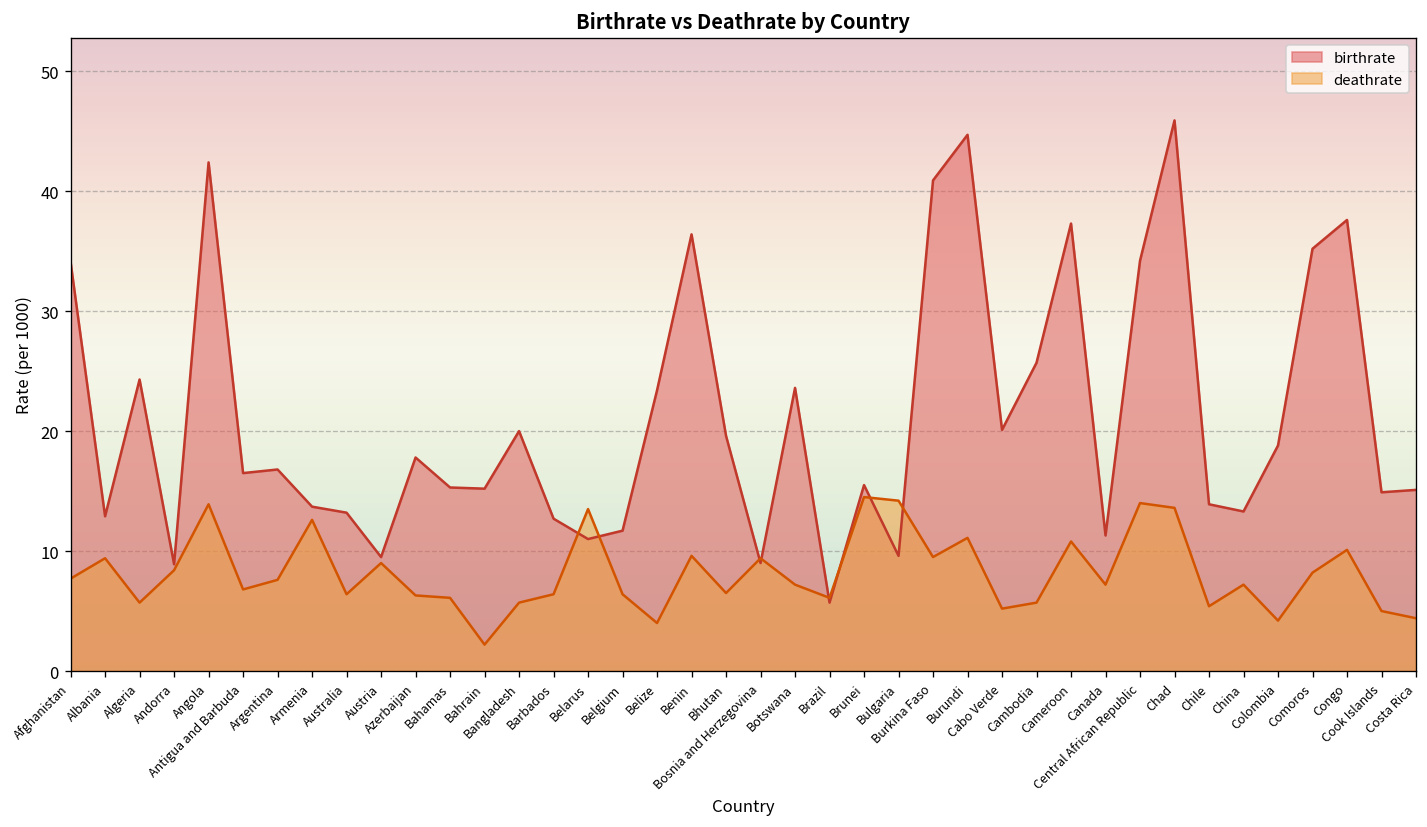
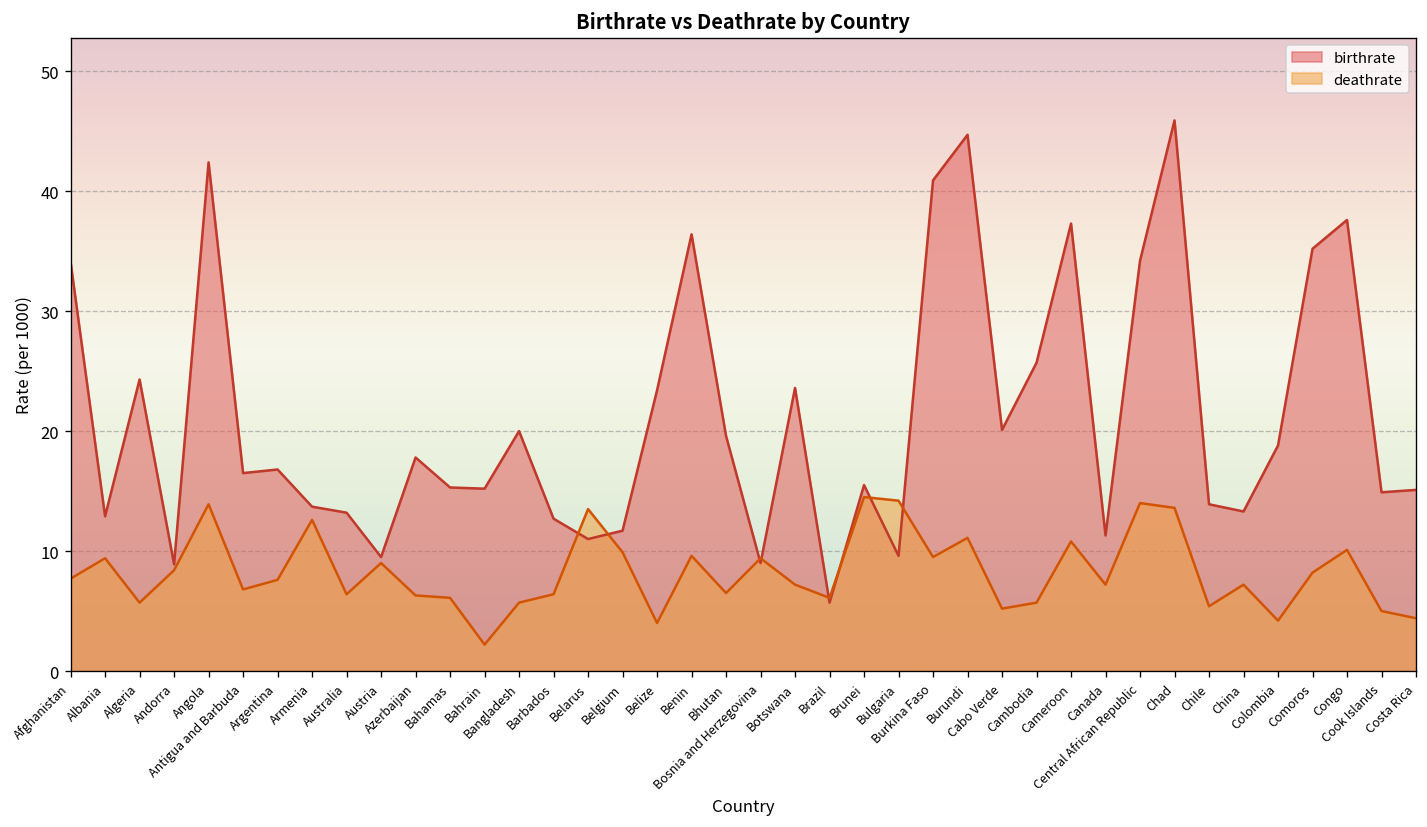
  {
    "birthrate": {
      "Afghanistan": 34,
      "Albania": 13,
      "Algeria": 24,
      "Andorra": 9,
      "Angola": 42,
      "Antigua and Barbuda": 17,
      "Argentina": 17,
      "Armenia": 14,
      "Australia": 13,
      "Austria": 10,
      "Azerbaijan": 18,
      "Bahamas": 15,
      "Bahrain": 15,
      "Bangladesh": 20,
      "Barbados": 13,
      "Belarus": 11,
      "Belgium": 12,
      "Belize": 23,
      "Benin": 36,
      "Bhutan": 20,
      "Bosnia and Herzegovina": 9,
      "Botswana": 24,
      "Brazil": 6,
      "Brunei": 16,
      "Bulgaria": 10,
      "Burkina Faso": 41,
      "Burundi": 45,
      "Cabo Verde": 20,
      "Cambodia": 26,
      "Cameroon": 37,
      "Canada": 11,
      "Central African Republic": 34,
      "Chad": 46,
      "Chile": 14,
      "China": 13,
      "Colombia": 19,
      "Comoros": 35,
      "Congo": 38,
      "Cook Islands": 15,
      "Costa Rica": 15
    },
    "deathrate": {
      "Afghanistan": 8,
      "Albania": 9,
      "Algeria": 6,
      "Andorra": 8,
      "Angola": 14,
      "Antigua and Barbuda": 7,
      "Argentina": 8,
      "Armenia": 13,
      "Australia": 6,
      "Austria": 9,
      "Azerbaijan": 6,
      "Bahamas": 6,
      "Bahrain": 2,
      "Bangladesh": 6,
      "Barbados": 6,
      "Belarus": 14,
-     "Belgium": 6,
+     "Belgium": 10,
      "Belize": 4,
      "Benin": 10,
      "Bhutan": 7,
      "Bosnia and Herzegovina": 9,
      "Botswana": 7,
      "Brazil": 6,
      "Brunei": 15,
      "Bulgaria": 14,
      "Burkina Faso": 10,
      "Burundi": 11,
      "Cabo Verde": 5,
      "Cambodia": 6,
      "Cameroon": 11,
      "Canada": 7,
      "Central African Republic": 14,
      "Chad": 14,
      "Chile": 5,
      "China": 7,
      "Colombia": 4,
      "Comoros": 8,
      "Congo": 10,
      "Cook Islands": 5,
      "Costa Rica": 4
    }
  }
